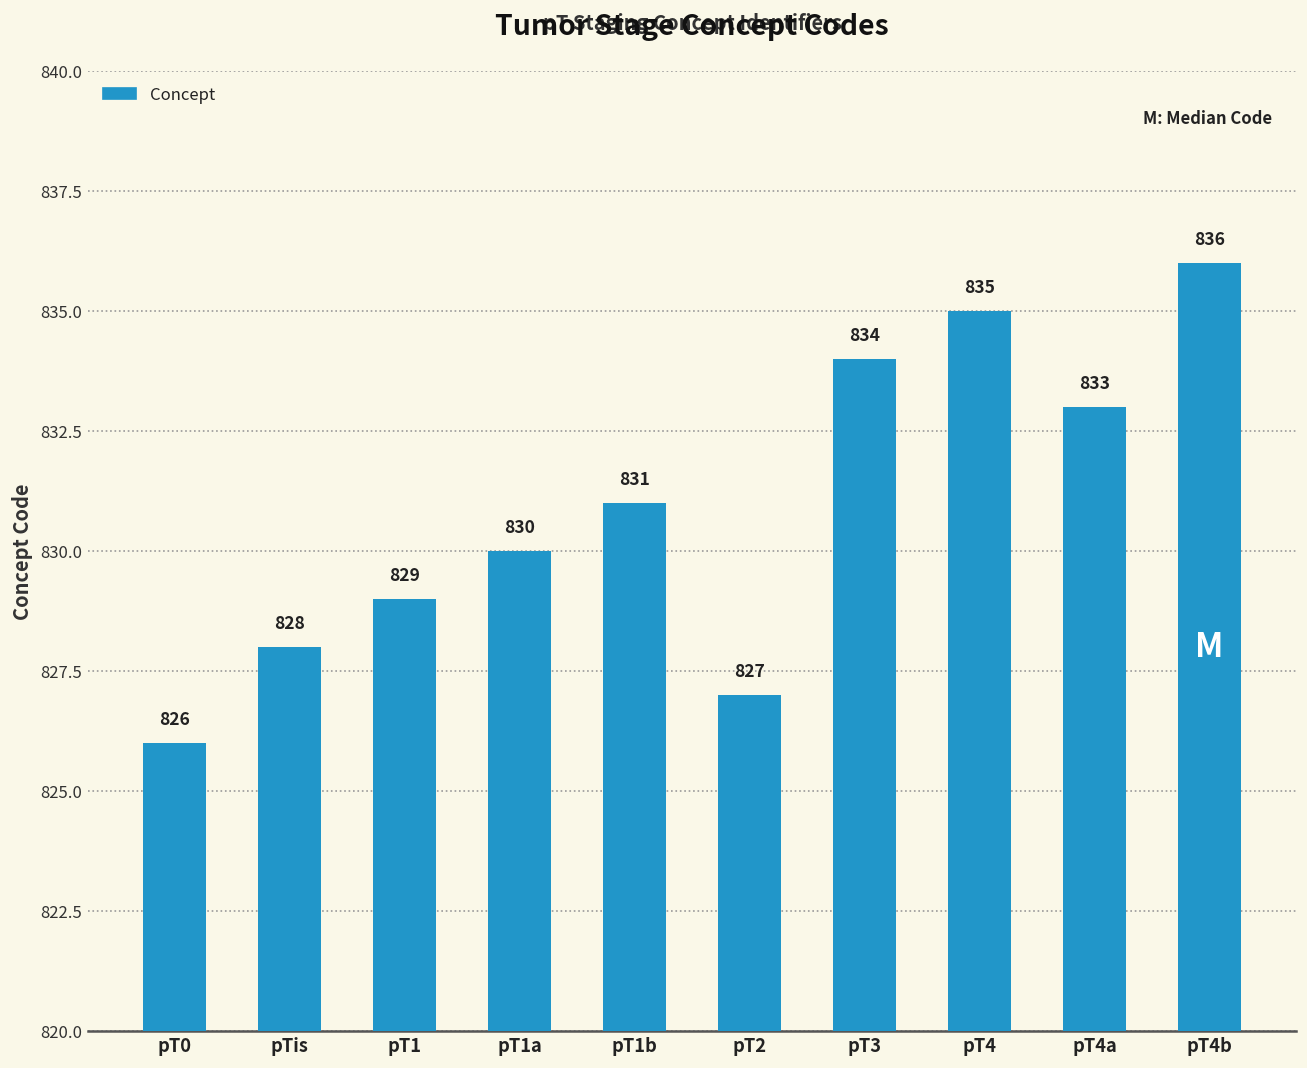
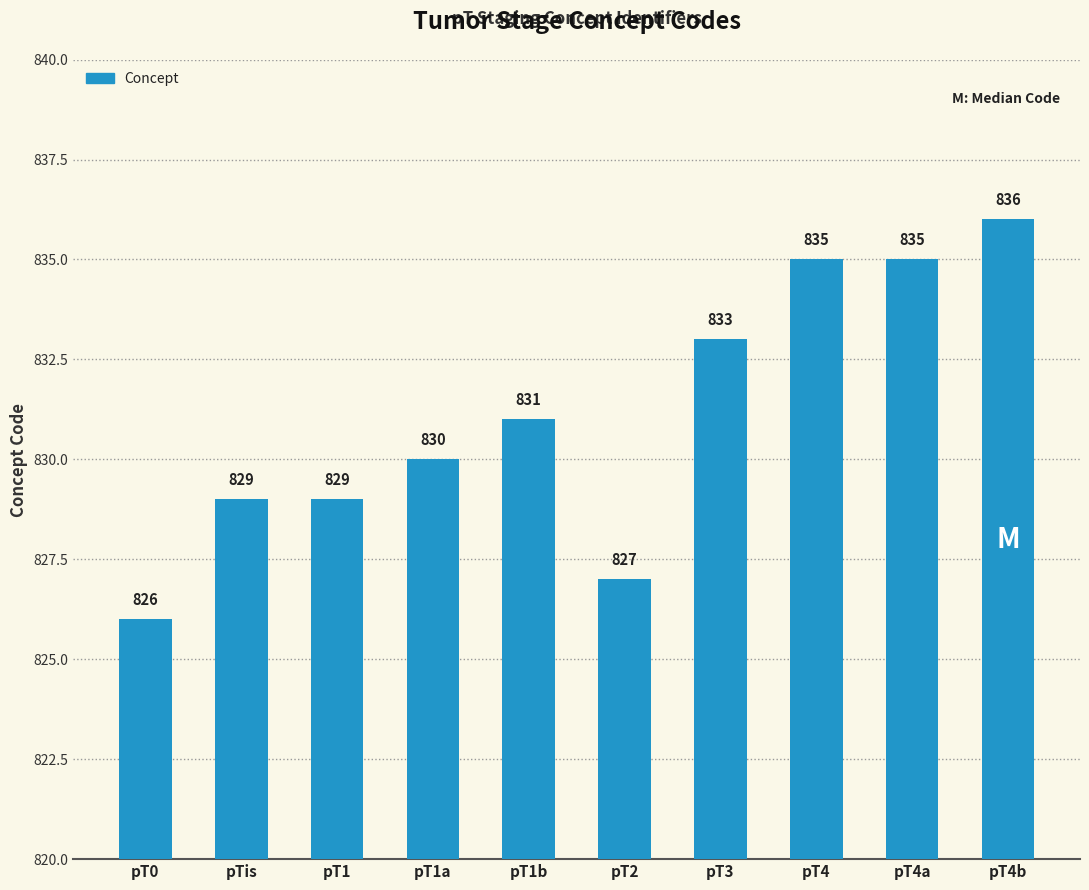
  {
    "pT0": 826,
-   "pTis": 828,
+   "pTis": 829,
    "pT1": 829,
    "pT1a": 830,
    "pT1b": 831,
    "pT2": 827,
-   "pT3": 834,
+   "pT3": 833,
    "pT4": 835,
-   "pT4a": 833,
+   "pT4a": 835,
    "pT4b": 836
  }
